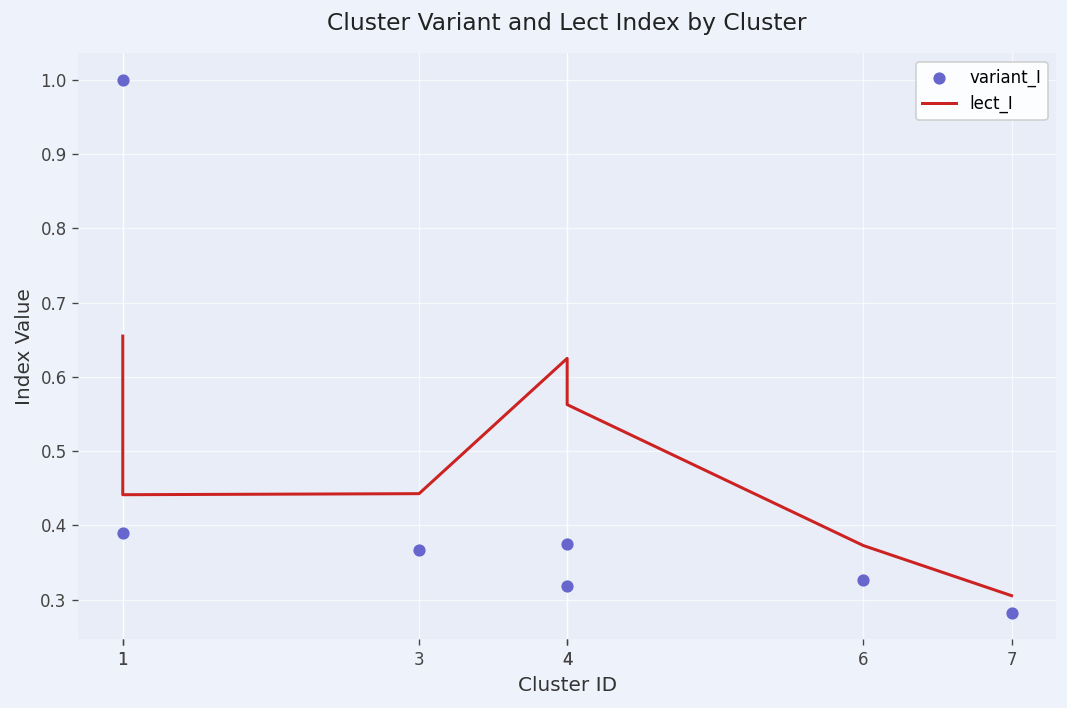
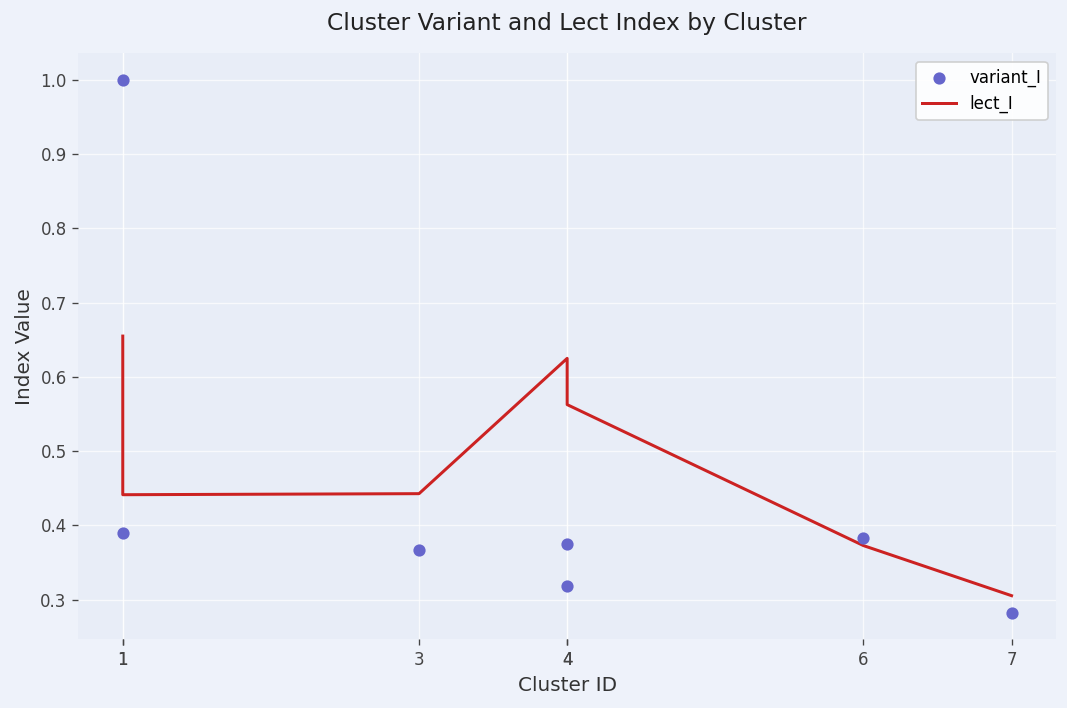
  {
    "variant_I": {
-     "6": 0.33
+     "6": 0.38
    }
  }
